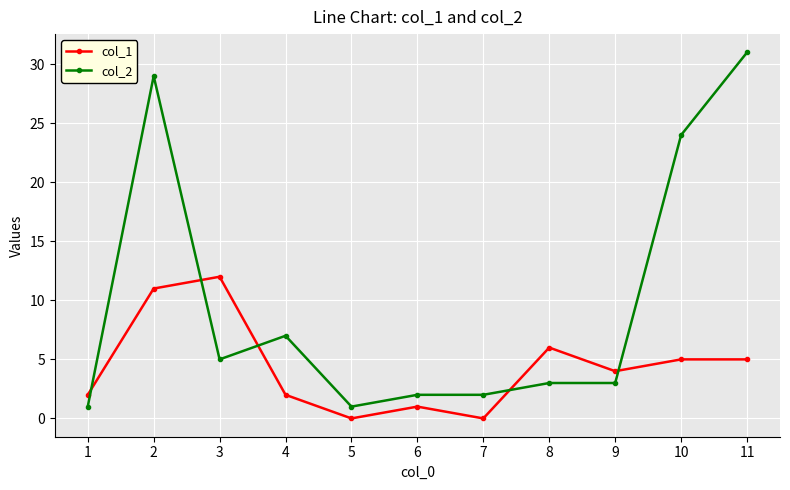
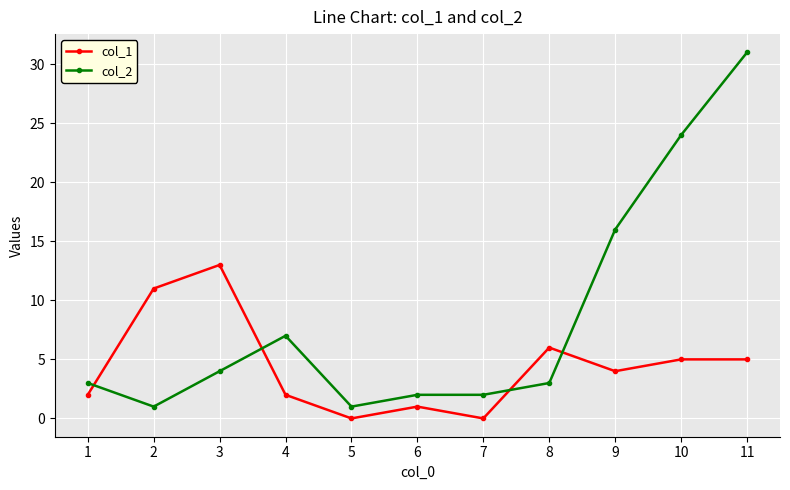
  {
    "col_1": {
      "1": 2,
      "2": 11,
-     "3": 12,
+     "3": 13,
      "4": 2,
      "5": 0,
      "6": 1,
      "7": 0,
      "8": 6,
      "9": 4,
      "10": 5,
      "11": 5
    },
    "col_2": {
-     "1": 1,
-     "2": 29,
-     "3": 5,
+     "1": 3,
+     "2": 1,
+     "3": 4,
      "4": 7,
      "5": 1,
      "6": 2,
      "7": 2,
      "8": 3,
-     "9": 3,
+     "9": 16,
      "10": 24,
      "11": 31
    }
  }
